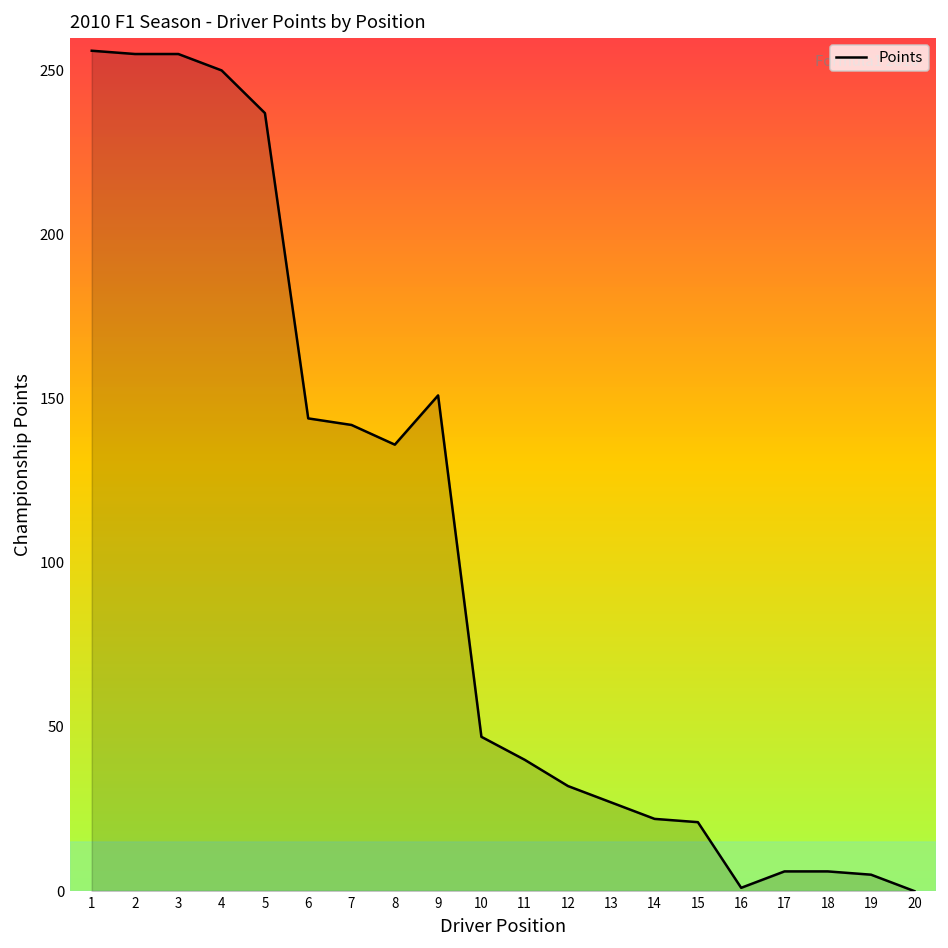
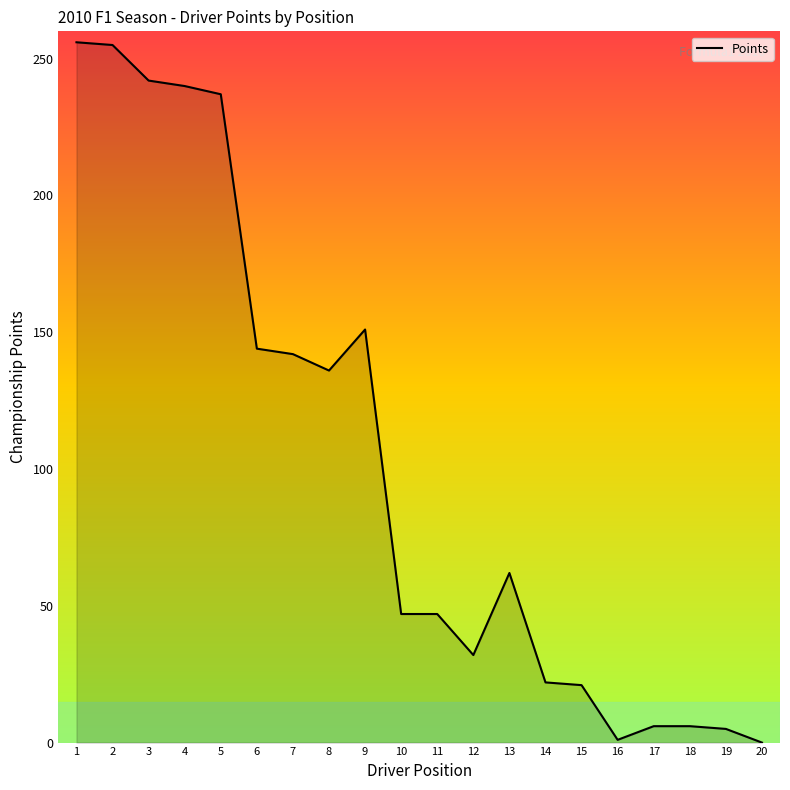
  {
    "1": 256,
    "2": 255,
-   "3": 255,
-   "4": 250,
+   "3": 242,
+   "4": 240,
    "5": 237,
    "6": 144,
    "7": 142,
    "8": 136,
    "9": 151,
    "10": 47,
-   "11": 40,
+   "11": 47,
    "12": 32,
-   "13": 27,
+   "13": 62,
    "14": 22,
    "15": 21
  }
